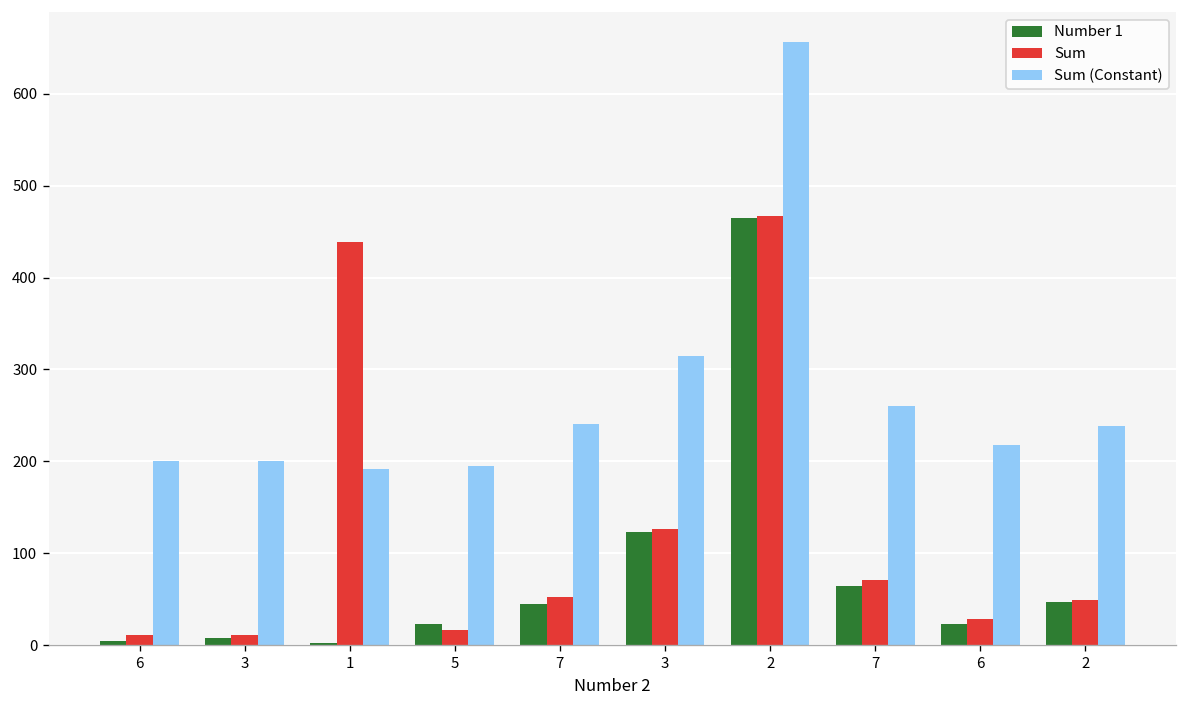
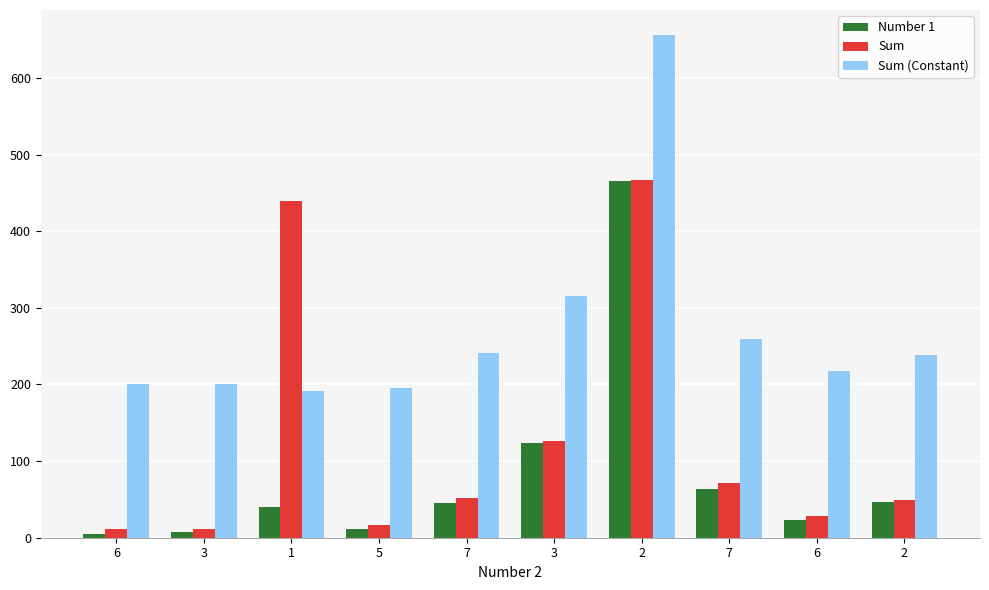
  {
    "Number 1": {
-     "1": 0,
-     "5": 20
+     "1": 40,
+     "5": 10
    },
    "Sum": {
      "1": 440,
      "5": 20
    },
    "Sum (Constant)": {
      "1": 190,
      "5": 200
    }
  }
